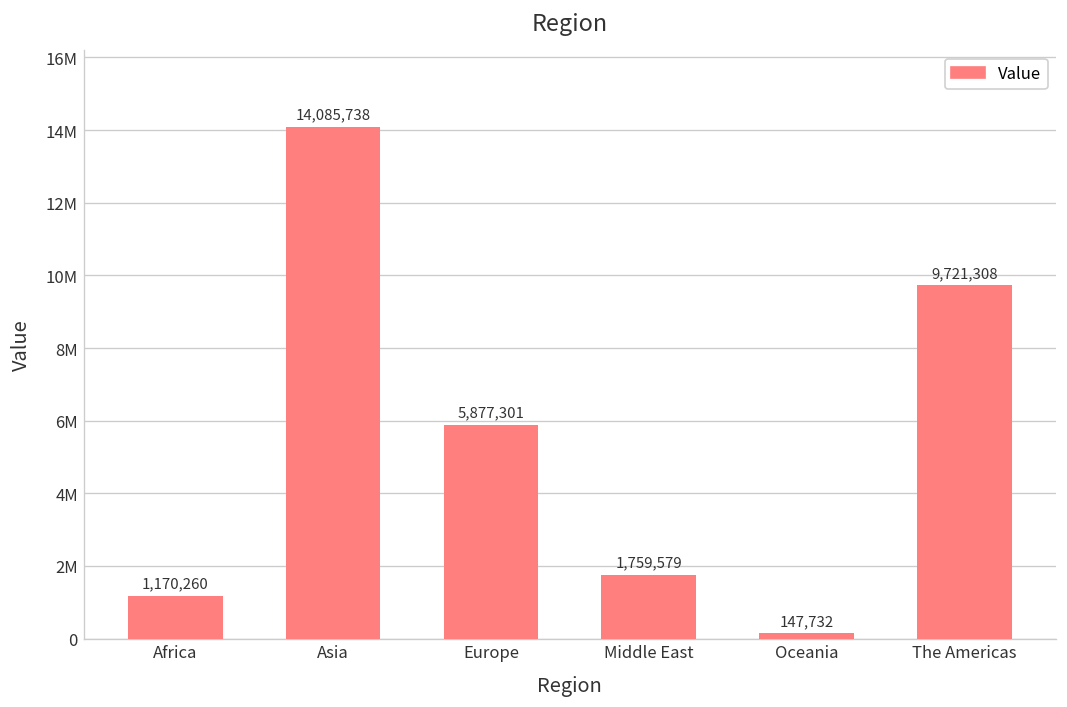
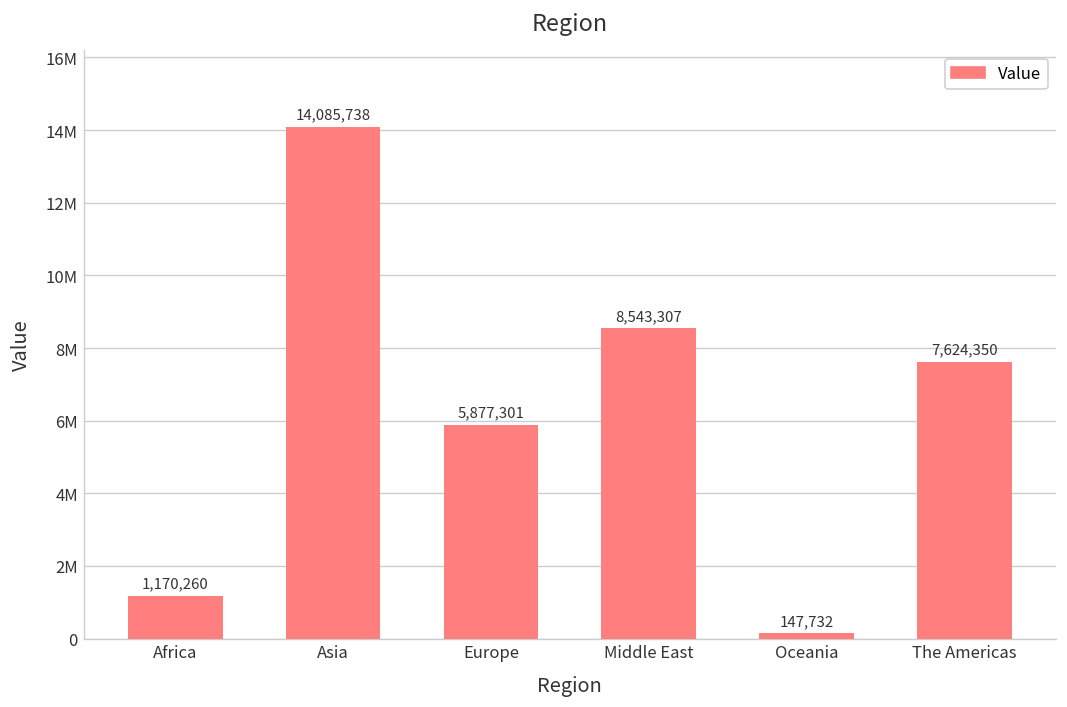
  {
    "Africa": "1,170,260",
    "Asia": "14,085,738",
    "Europe": "5,877,301",
-   "Middle East": "1,759,579",
+   "Middle East": "8,543,307",
    "Oceania": "147,732",
-   "The Americas": "9,721,308"
+   "The Americas": "7,624,350"
  }
